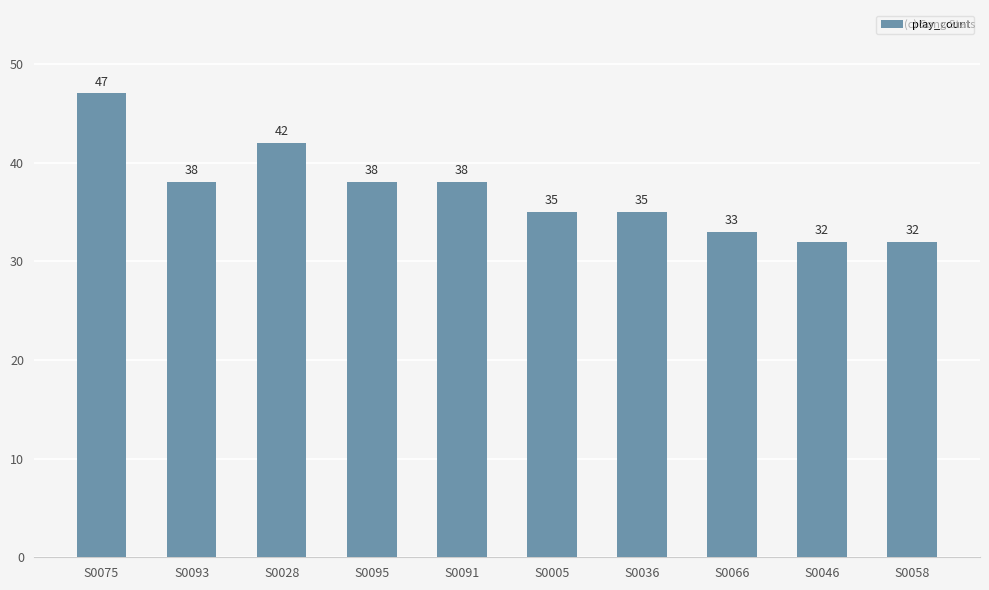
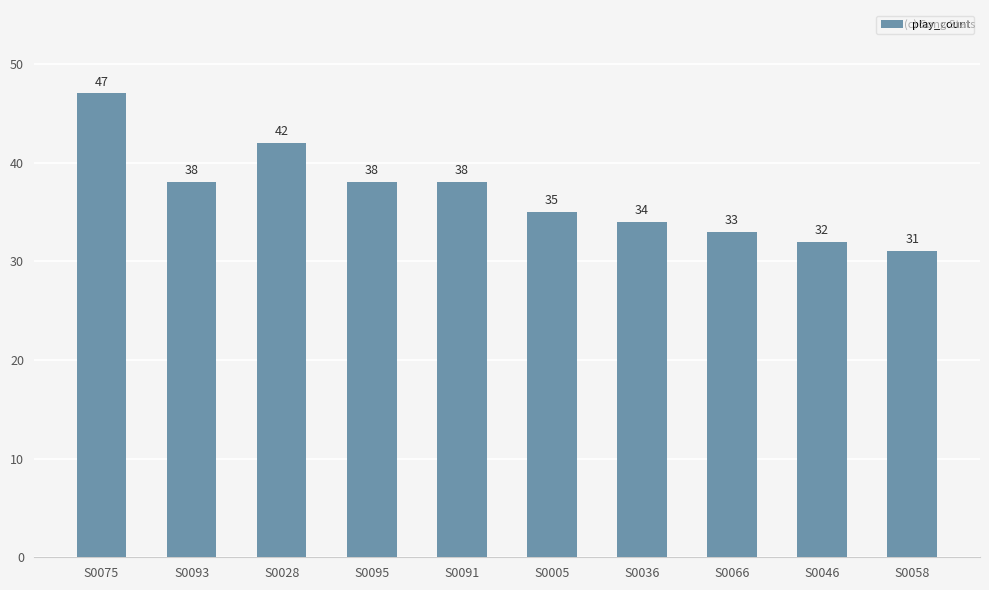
  {
    "S0075": 47,
    "S0093": 38,
    "S0028": 42,
    "S0095": 38,
    "S0091": 38,
    "S0005": 35,
-   "S0036": 35,
+   "S0036": 34,
    "S0066": 33,
    "S0046": 32,
-   "S0058": 32
+   "S0058": 31
  }
